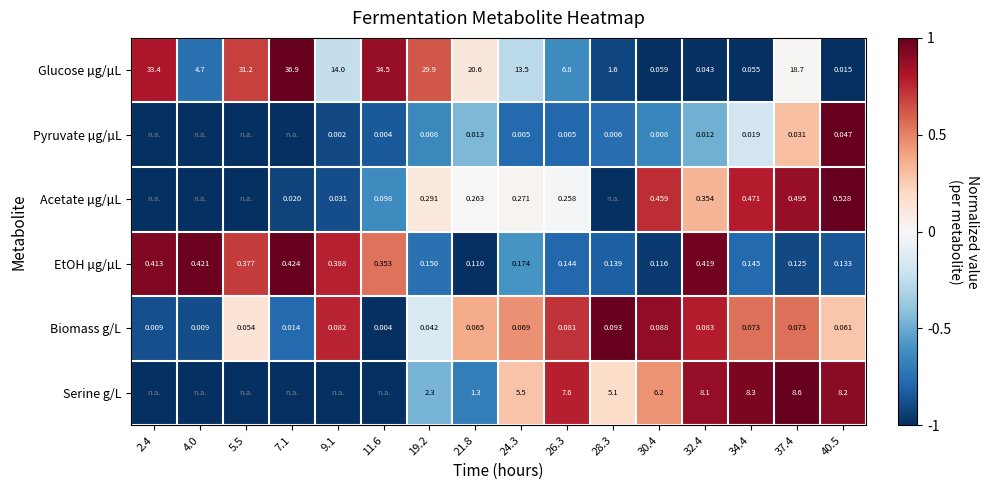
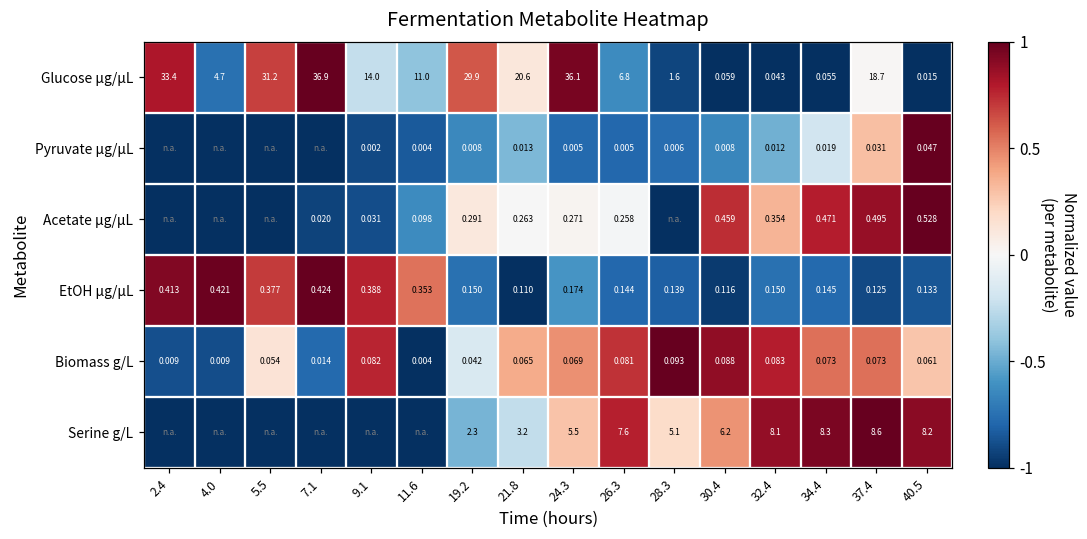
  {
    "Glucose µg/µL": {
      "2.4": 33.4,
      "4.0": 4.7,
      "5.5": 31.2,
      "7.1": 36.9,
      "9.1": 14.0,
-     "11.6": 34.5,
+     "11.6": 11.0,
      "19.2": 29.9,
      "21.8": 20.6,
-     "24.3": 13.5,
+     "24.3": 36.1,
      "26.3": 6.8,
      "28.3": 1.6,
      "30.4": 0.059,
      "32.4": 0.043,
      "34.4": 0.055,
      "37.4": 18.7,
      "40.5": 0.015
    },
    "Pyruvate µg/µL": {
      "9.1": 0.002,
      "11.6": 0.004,
      "19.2": 0.008,
      "21.8": 0.013,
      "24.3": 0.005,
      "26.3": 0.005,
      "28.3": 0.006,
      "30.4": 0.008,
      "32.4": 0.012,
      "34.4": 0.019,
      "37.4": 0.031,
      "40.5": 0.047
    },
    "Acetate µg/µL": {
      "7.1": 0.020,
      "9.1": 0.031,
      "11.6": 0.098,
      "19.2": 0.291,
      "21.8": 0.263,
      "24.3": 0.271,
      "26.3": 0.258,
      "30.4": 0.459,
      "32.4": 0.354,
      "34.4": 0.471,
      "37.4": 0.495,
      "40.5": 0.528
    },
    "EtOH µg/µL": {
      "2.4": 0.413,
      "4.0": 0.421,
      "5.5": 0.377,
      "7.1": 0.424,
      "9.1": 0.388,
      "11.6": 0.353,
      "19.2": 0.150,
      "21.8": 0.110,
      "24.3": 0.174,
      "26.3": 0.144,
      "28.3": 0.139,
      "30.4": 0.116,
-     "32.4": 0.419,
+     "32.4": 0.150,
      "34.4": 0.145,
      "37.4": 0.125,
      "40.5": 0.133
    },
    "Biomass g/L": {
      "2.4": 0.009,
      "4.0": 0.009,
      "5.5": 0.054,
      "7.1": 0.014,
      "9.1": 0.082,
      "11.6": 0.004,
      "19.2": 0.042,
      "21.8": 0.065,
      "24.3": 0.069,
      "26.3": 0.081,
      "28.3": 0.093,
      "30.4": 0.088,
      "32.4": 0.083,
      "34.4": 0.073,
      "37.4": 0.073,
      "40.5": 0.061
    },
    "Serine g/L": {
      "19.2": 2.3,
-     "21.8": 1.3,
+     "21.8": 3.2,
      "24.3": 5.5,
      "26.3": 7.6,
      "28.3": 5.1,
      "30.4": 6.2,
      "32.4": 8.1,
      "34.4": 8.3,
      "37.4": 8.6,
      "40.5": 8.2
    }
  }
